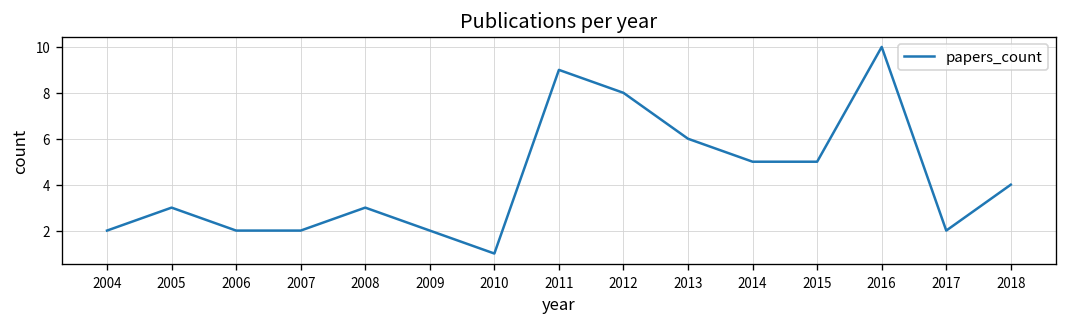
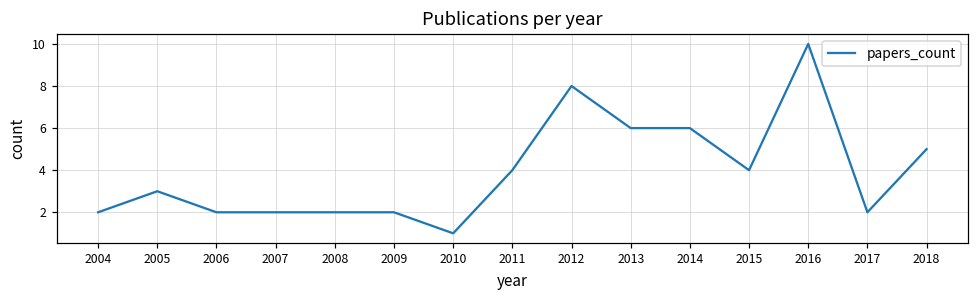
  {
    "2004": 2,
    "2005": 3,
    "2006": 2,
    "2007": 2,
-   "2008": 3,
+   "2008": 2,
    "2009": 2,
    "2010": 1,
-   "2011": 9,
+   "2011": 4,
    "2012": 8,
    "2013": 6,
-   "2014": 5,
-   "2015": 5,
+   "2014": 6,
+   "2015": 4,
    "2016": 10,
    "2017": 2,
-   "2018": 4
+   "2018": 5
  }
